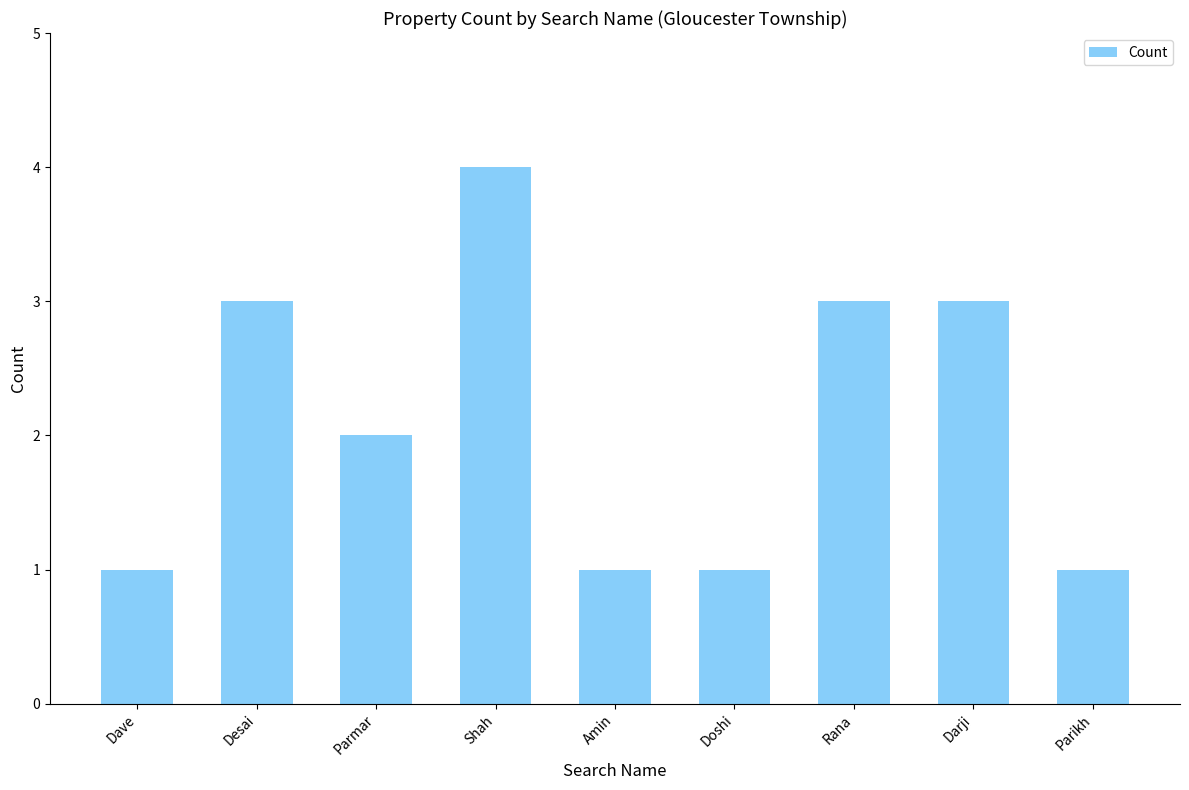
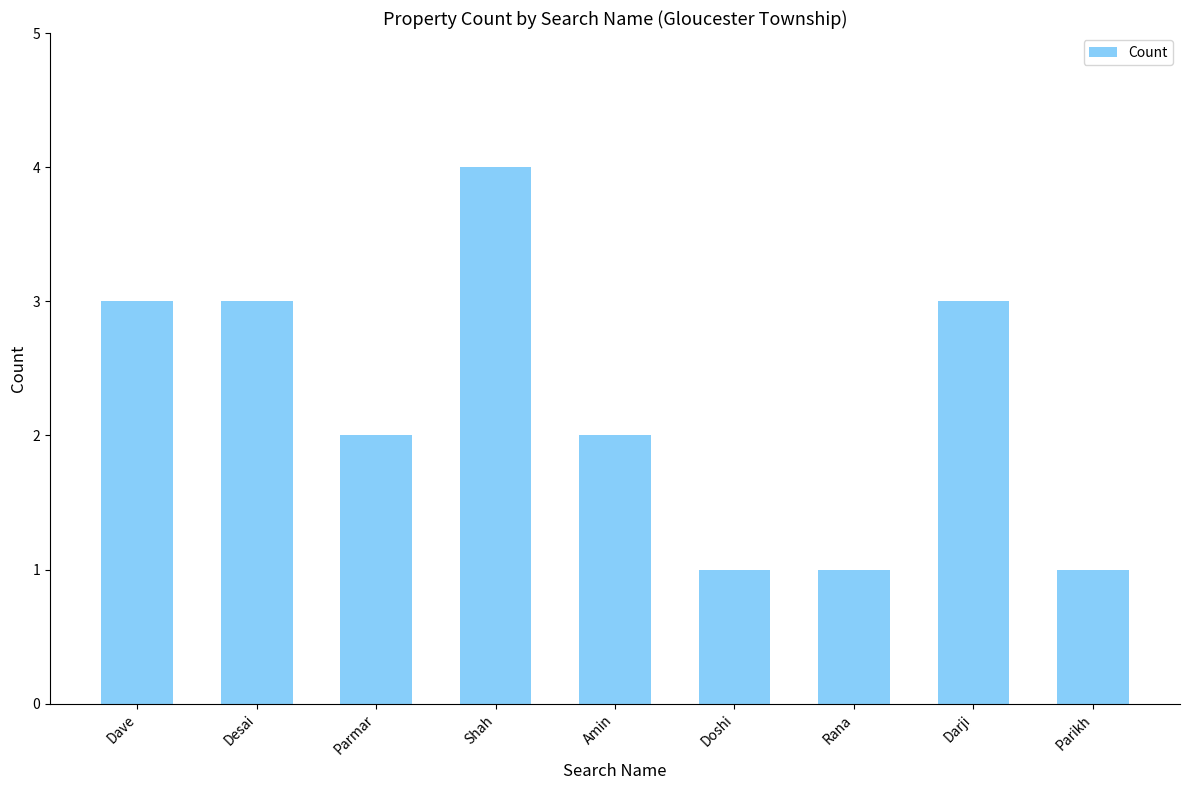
  {
-   "Dave": 1,
+   "Dave": 3,
    "Desai": 3,
    "Parmar": 2,
    "Shah": 4,
-   "Amin": 1,
+   "Amin": 2,
    "Doshi": 1,
-   "Rana": 3,
+   "Rana": 1,
    "Darji": 3,
    "Parikh": 1
  }
